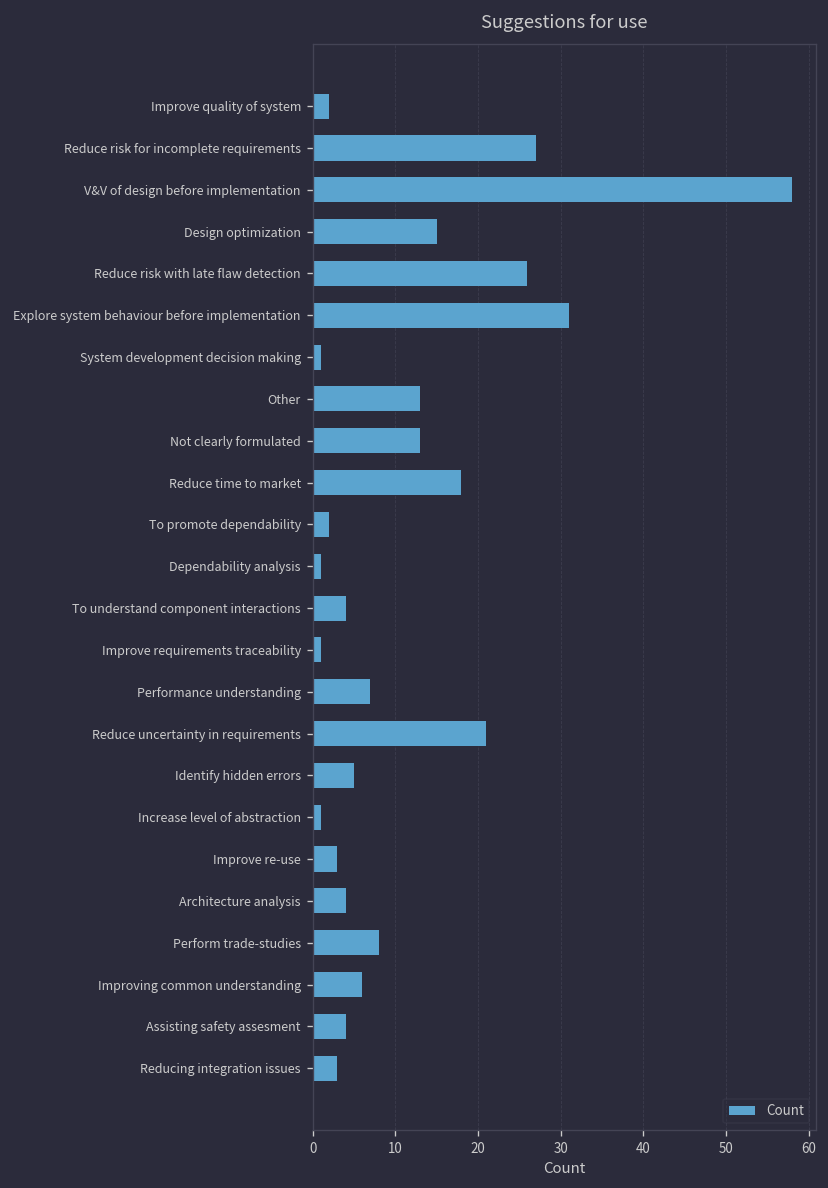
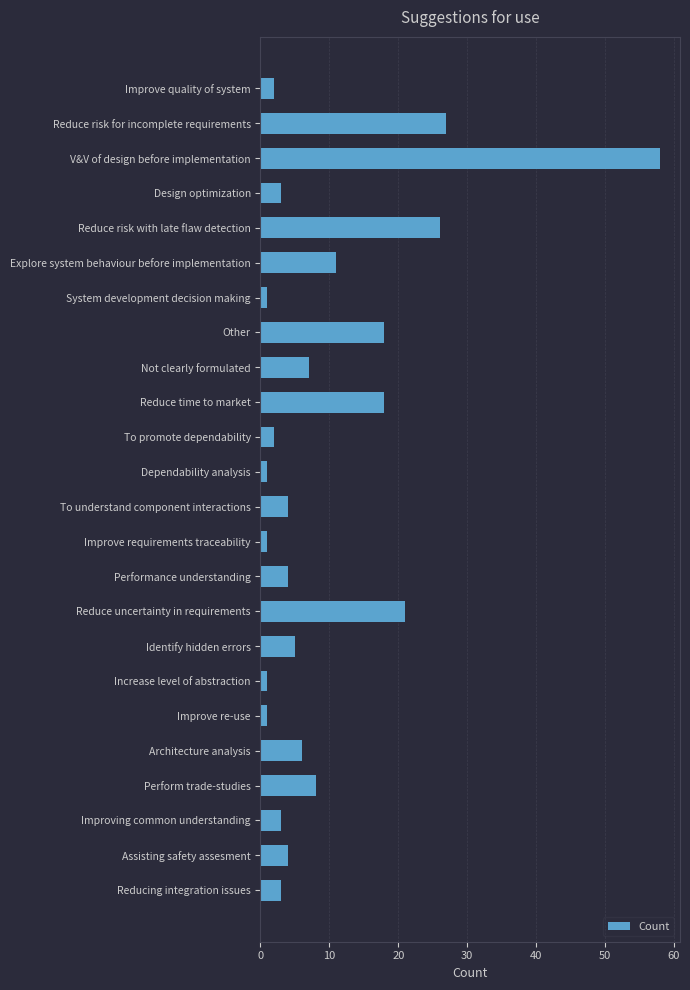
  {
    "Improve quality of system": 2,
    "Reduce risk for incomplete requirements": 27,
    "V&V of design before implementation": 58,
-   "Design optimization": 15,
+   "Design optimization": 3,
    "Reduce risk with late flaw detection": 26,
-   "Explore system behaviour before implementation": 31,
+   "Explore system behaviour before implementation": 11,
    "System development decision making": 1,
-   "Other": 13,
-   "Not clearly formulated": 13,
+   "Other": 18,
+   "Not clearly formulated": 7,
    "Reduce time to market": 18,
    "To promote dependability": 2,
    "Dependability analysis": 1,
    "To understand component interactions": 4,
    "Improve requirements traceability": 1,
-   "Performance understanding": 7,
+   "Performance understanding": 4,
    "Reduce uncertainty in requirements": 21,
    "Identify hidden errors": 5,
    "Increase level of abstraction": 1,
-   "Improve re-use": 3,
-   "Architecture analysis": 4,
+   "Improve re-use": 1,
+   "Architecture analysis": 6,
    "Perform trade-studies": 8,
-   "Improving common understanding": 6,
+   "Improving common understanding": 3,
    "Assisting safety assesment": 4,
    "Reducing integration issues": 3
  }
